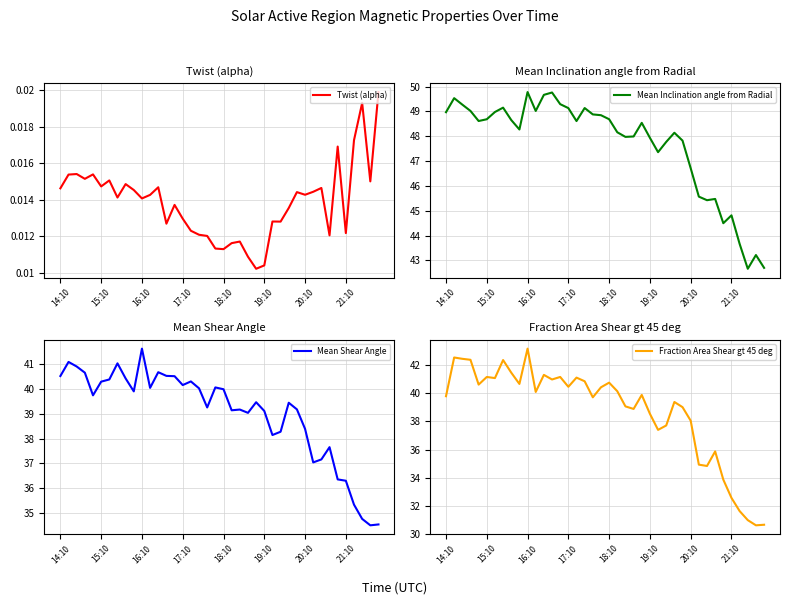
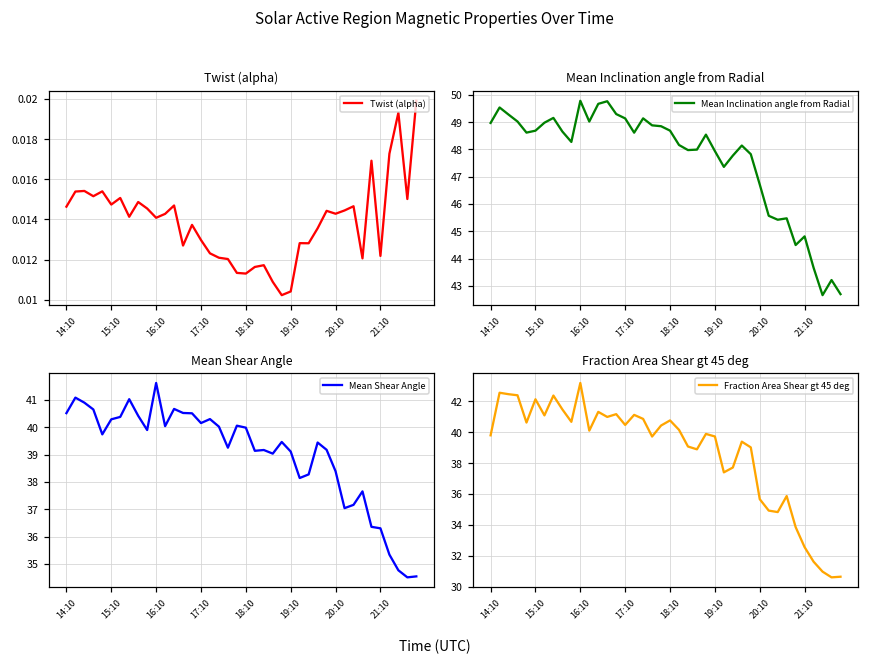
  {
    "Twist (alpha)": {
      "14:10": 0.0146,
      "15:10": 0.0147,
      "16:10": 0.0141,
      "17:10": 0.0130,
      "18:10": 0.0113,
      "19:10": 0.0104,
      "20:10": 0.0143,
      "21:10": 0.0122
    },
    "Mean Inclination angle from Radial": {
      "14:10": 49.0,
      "15:10": 48.7,
      "16:10": 49.8,
      "17:10": 49.1,
      "18:10": 48.7,
      "19:10": 47.9,
      "20:10": 46.7,
      "21:10": 44.8
    },
    "Mean Shear Angle": {
      "14:10": 40.5,
      "15:10": 40.3,
      "16:10": 41.6,
      "17:10": 40.1,
      "18:10": 40.0,
      "19:10": 39.1,
      "20:10": 38.4,
      "21:10": 36.3
    },
    "Fraction Area Shear gt 45 deg": {
      "14:10": 39.8,
-     "15:10": 41.2,
+     "15:10": 42.1,
      "16:10": 43.2,
      "17:10": 40.5,
      "18:10": 40.8,
-     "19:10": 38.6,
-     "20:10": 38.1,
+     "19:10": 39.7,
+     "20:10": 35.7,
      "21:10": 32.6
    }
  }
